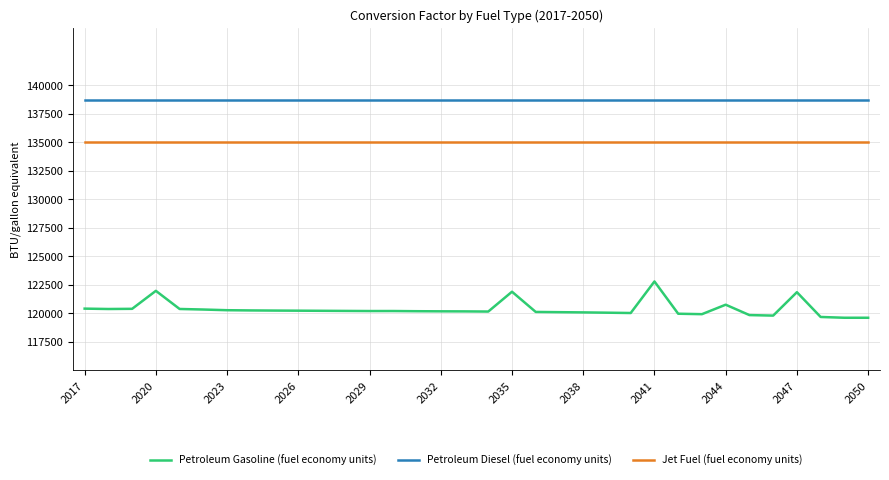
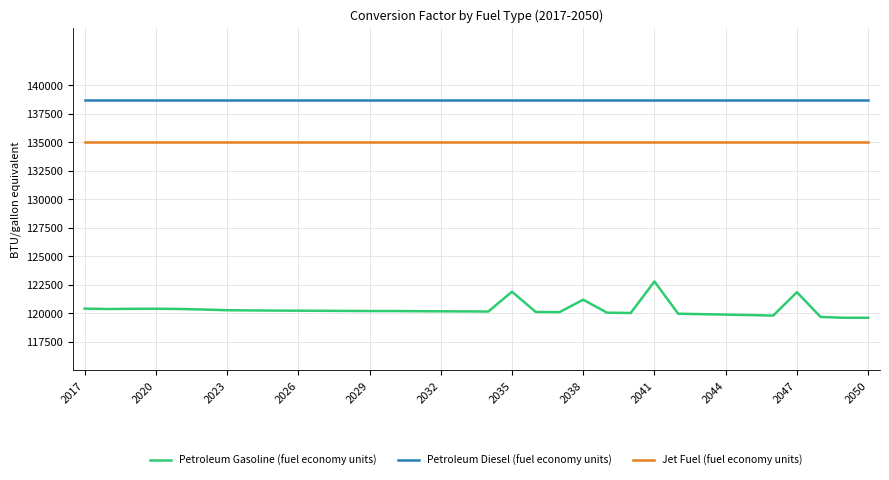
  {
    "Petroleum Gasoline (fuel economy units)": {
      "2017": 120400,
-     "2020": 122000,
+     "2020": 120400,
      "2023": 120300,
      "2026": 120200,
      "2029": 120200,
      "2032": 120200,
      "2035": 121900,
-     "2038": 120100,
+     "2038": 121200,
      "2041": 122800,
-     "2044": 120700,
+     "2044": 119900,
      "2047": 121800,
      "2050": 119600
    },
    "Petroleum Diesel (fuel economy units)": {
      "2017": 138700,
      "2020": 138700,
      "2023": 138700,
      "2026": 138700,
      "2029": 138700,
      "2032": 138700,
      "2035": 138700,
      "2038": 138700,
      "2041": 138700,
      "2044": 138700,
      "2047": 138700,
      "2050": 138700
    },
    "Jet Fuel (fuel economy units)": {
      "2017": 135000,
      "2020": 135000,
      "2023": 135000,
      "2026": 135000,
      "2029": 135000,
      "2032": 135000,
      "2035": 135000,
      "2038": 135000,
      "2041": 135000,
      "2044": 135000,
      "2047": 135000,
      "2050": 135000
    }
  }
